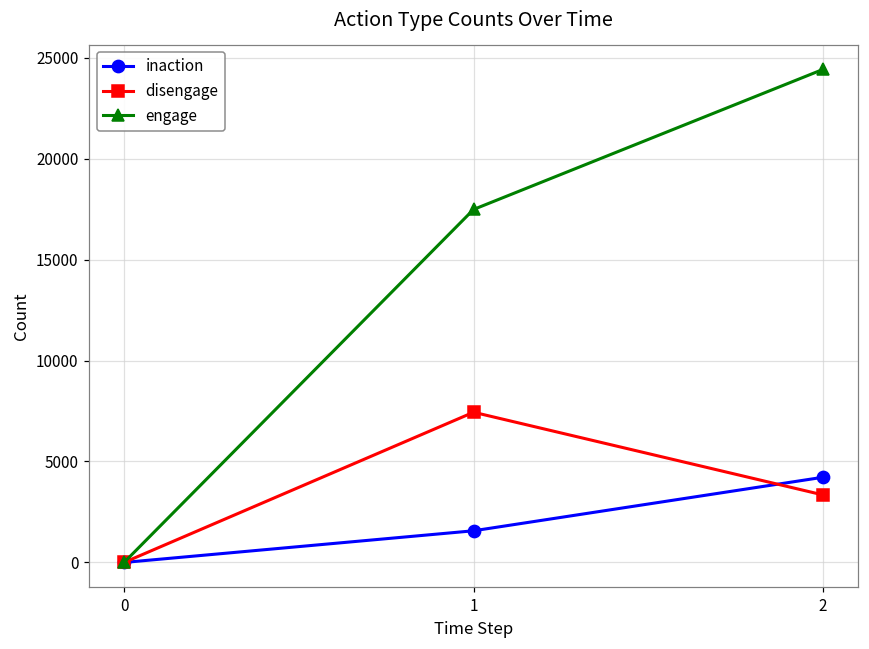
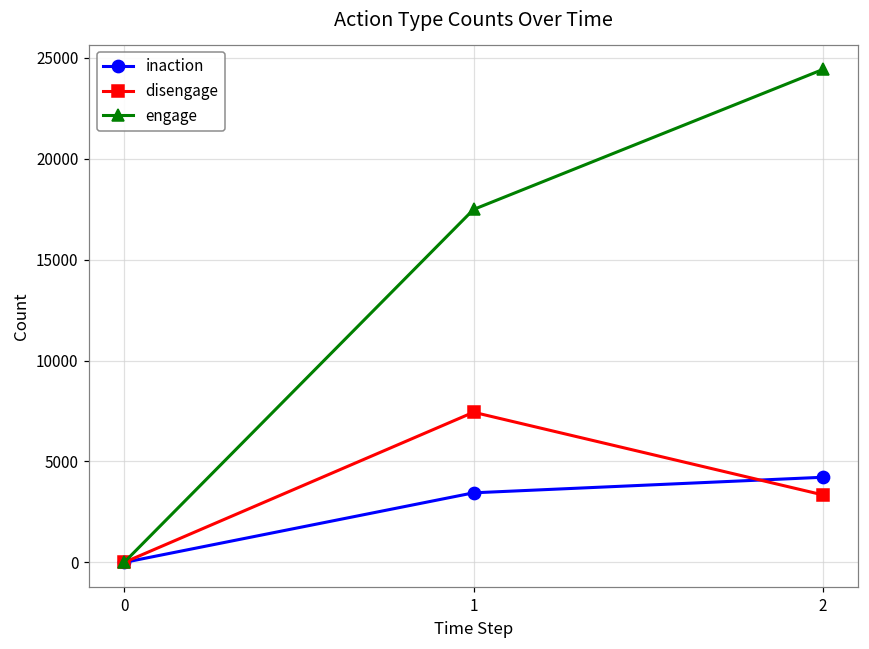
  {
    "inaction": {
-     "1": 1600,
+     "1": 3400,
      "2": 4200
    },
    "disengage": {
      "1": 7400,
      "2": 3300
    },
    "engage": {
      "1": 17500,
      "2": 24400
    }
  }
